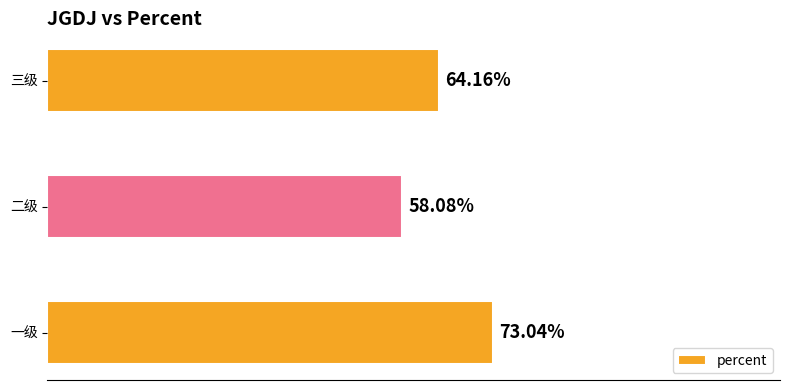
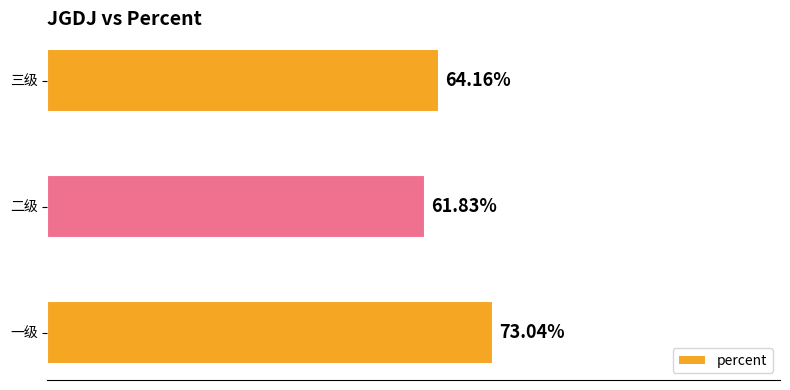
  {
    "三级": "64.16%",
-   "二级": "58.08%",
+   "二级": "61.83%",
    "一级": "73.04%"
  }
